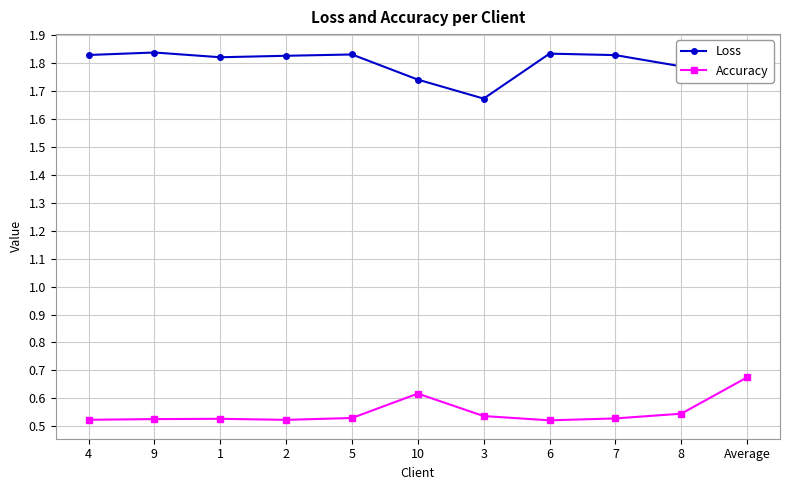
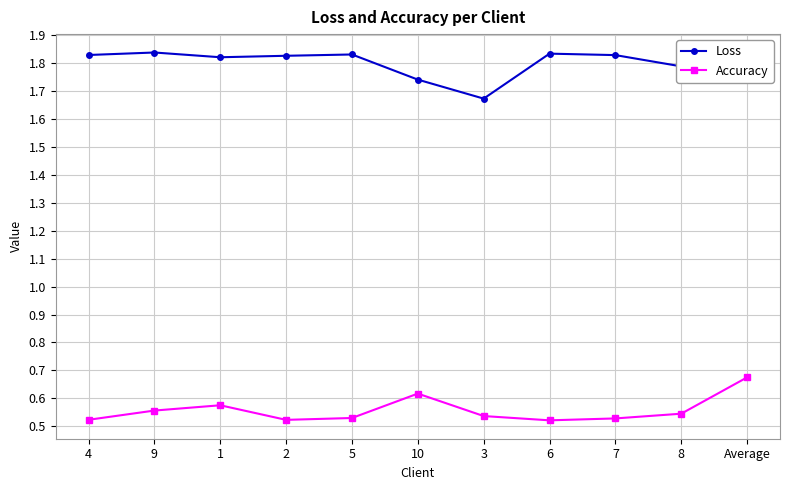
  {
    "Loss": {
      "4": 1.83,
      "9": 1.84,
      "1": 1.82,
      "2": 1.83,
      "5": 1.83,
      "10": 1.74,
      "3": 1.67,
      "6": 1.83,
      "7": 1.83
    },
    "Accuracy": {
      "4": 0.52,
-     "9": 0.53,
-     "1": 0.53,
+     "9": 0.56,
+     "1": 0.58,
      "2": 0.52,
      "5": 0.53,
      "10": 0.62,
      "3": 0.54,
      "6": 0.52,
      "7": 0.53,
      "8": 0.54,
      "Average": 0.68
    }
  }
